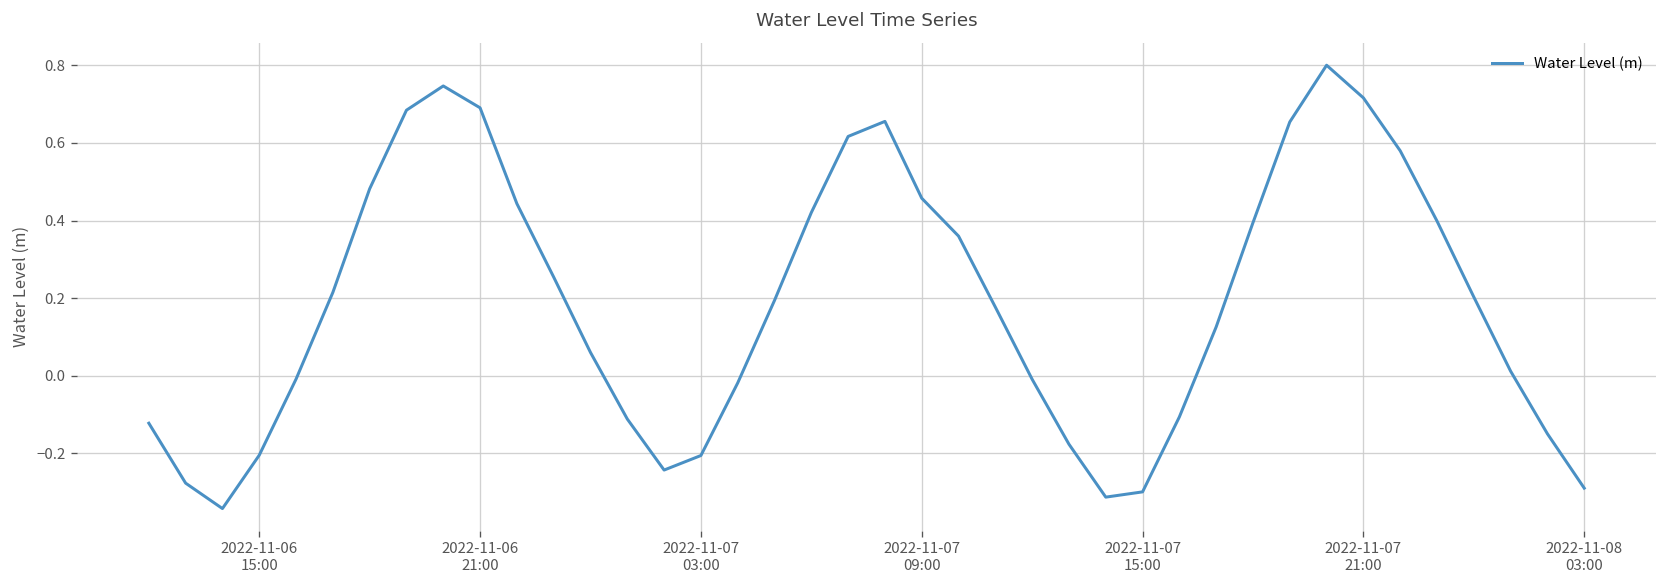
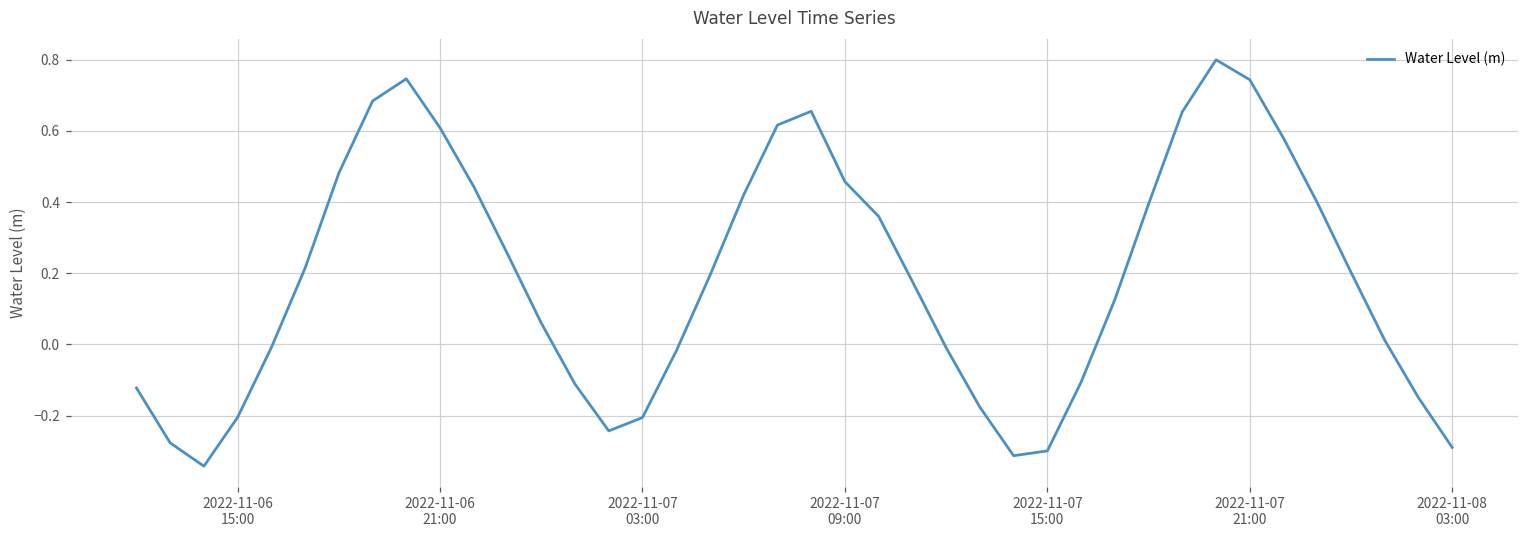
  {
    "2022-11-06 15:00": -0.20,
-   "2022-11-06 21:00": 0.69,
+   "2022-11-06 21:00": 0.61,
    "2022-11-07 03:00": -0.21,
    "2022-11-07 09:00": 0.46,
    "2022-11-07 15:00": -0.30,
-   "2022-11-07 21:00": 0.72,
+   "2022-11-07 21:00": 0.74,
    "2022-11-08 03:00": -0.29
  }
